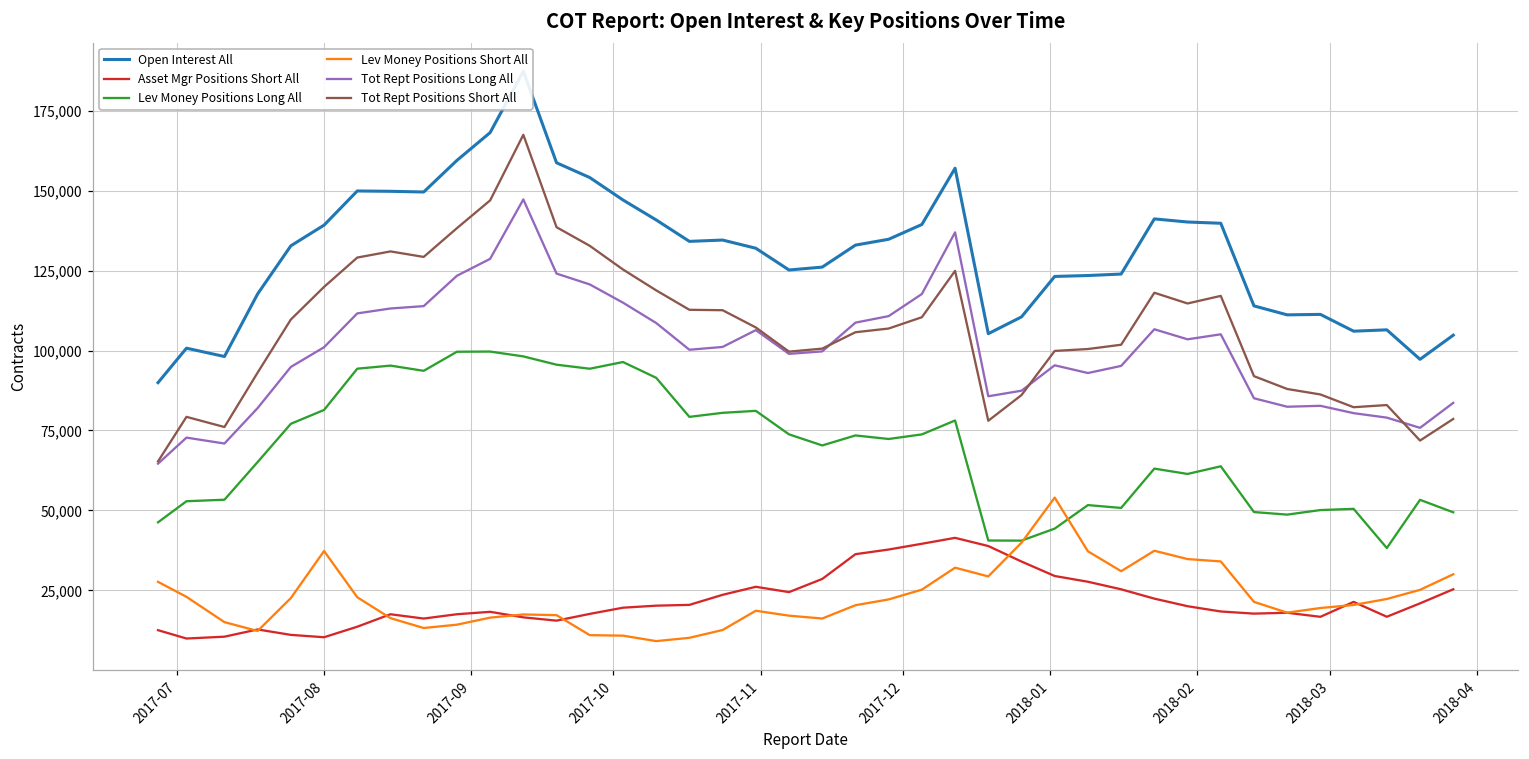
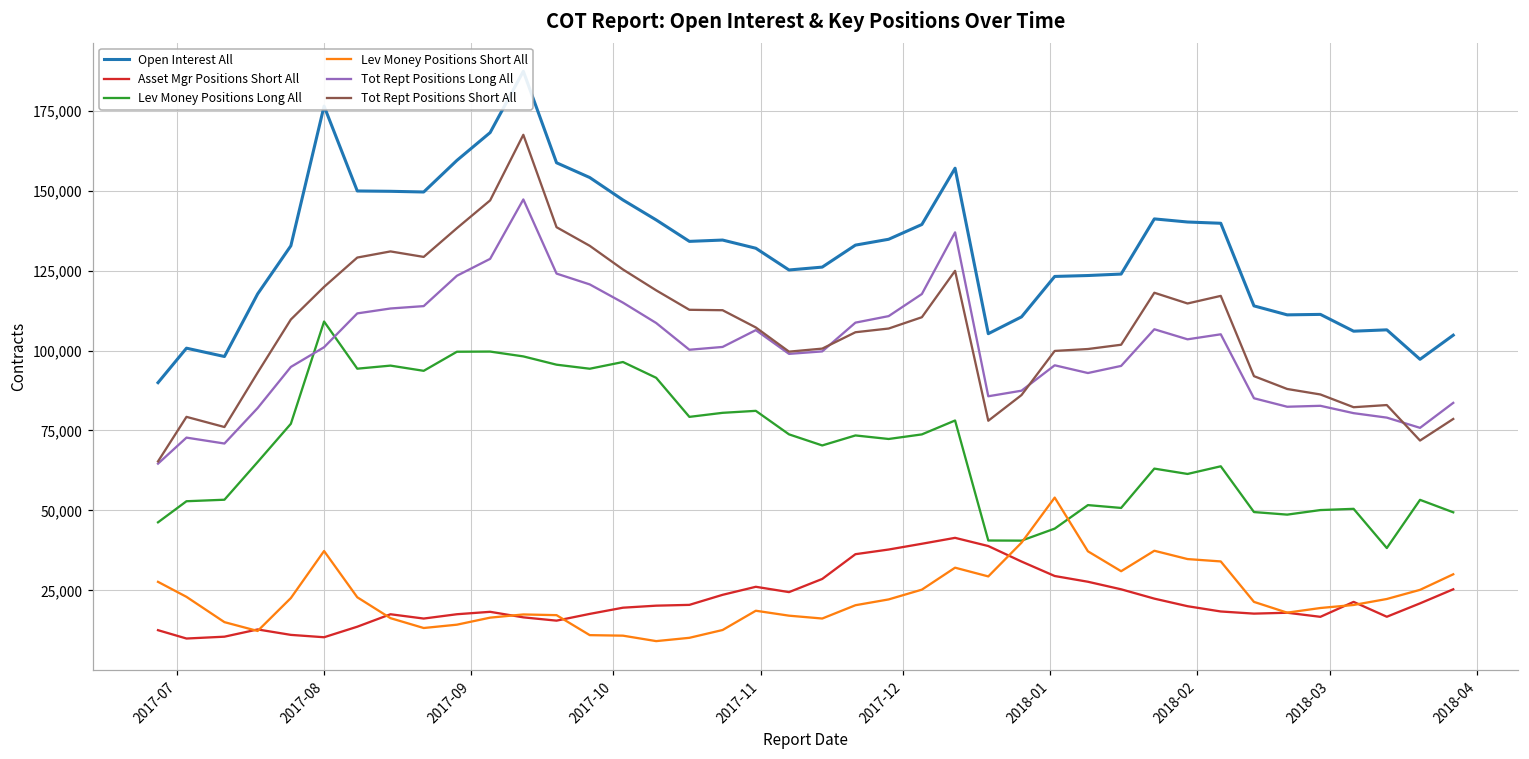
  {
    "Open Interest All": {
-     "2017-08": "139,000"
+     "2017-08": "176,000"
    },
    "Asset Mgr Positions Short All": {
      "2017-08": "10,000"
    },
    "Lev Money Positions Long All": {
-     "2017-08": "81,000"
+     "2017-08": "109,000"
    },
    "Lev Money Positions Short All": {
      "2017-08": "37,000"
    },
    "Tot Rept Positions Long All": {
      "2017-08": "101,000"
    },
    "Tot Rept Positions Short All": {
      "2017-08": "120,000"
    }
  }
